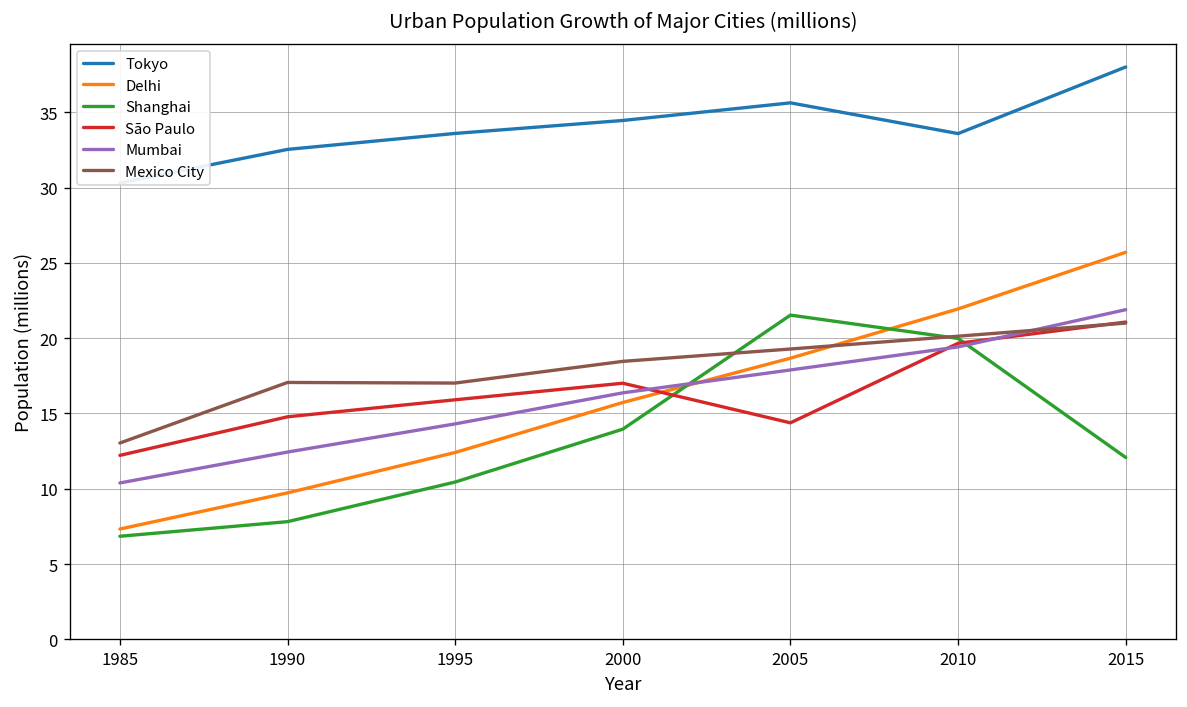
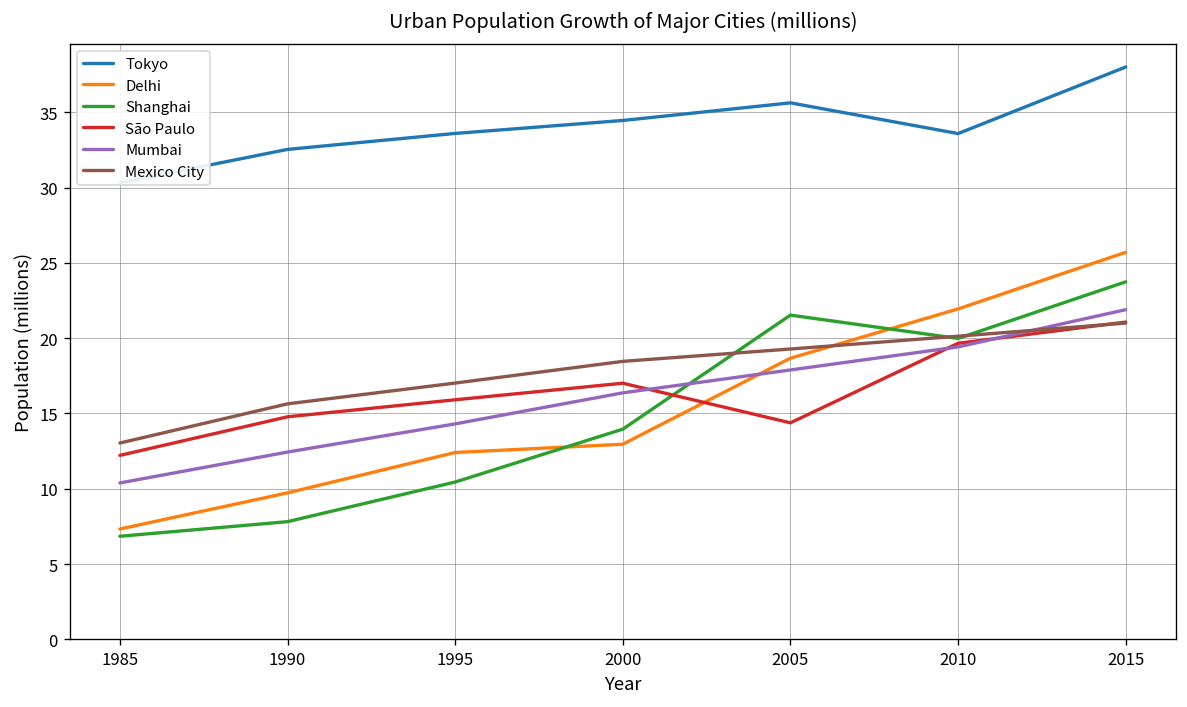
  {
    "Tokyo": {
      "1990": 32.5,
      "1995": 33.6,
      "2000": 34.5,
      "2005": 35.6,
      "2010": 33.6,
      "2015": 38.0
    },
    "Delhi": {
      "1985": 7.3,
      "1990": 9.7,
      "1995": 12.4,
-     "2000": 15.7,
+     "2000": 13.0,
      "2005": 18.7,
      "2010": 21.9,
      "2015": 25.7
    },
    "Shanghai": {
      "1985": 6.9,
      "1990": 7.8,
      "1995": 10.5,
      "2000": 14.0,
      "2005": 21.5,
-     "2015": 12.1
+     "2015": 23.7
    },
    "São Paulo": {
      "1985": 12.2,
      "1990": 14.8,
      "1995": 15.9,
      "2000": 17.0,
      "2005": 14.4,
      "2010": 19.7
    },
    "Mumbai": {
      "1985": 10.4,
      "1990": 12.4,
      "1995": 14.3,
      "2000": 16.4,
      "2005": 17.9,
      "2010": 19.4,
      "2015": 21.9
    },
    "Mexico City": {
      "1985": 13.0,
-     "1990": 17.1,
+     "1990": 15.6,
      "1995": 17.0,
      "2000": 18.5,
      "2005": 19.3
    }
  }
